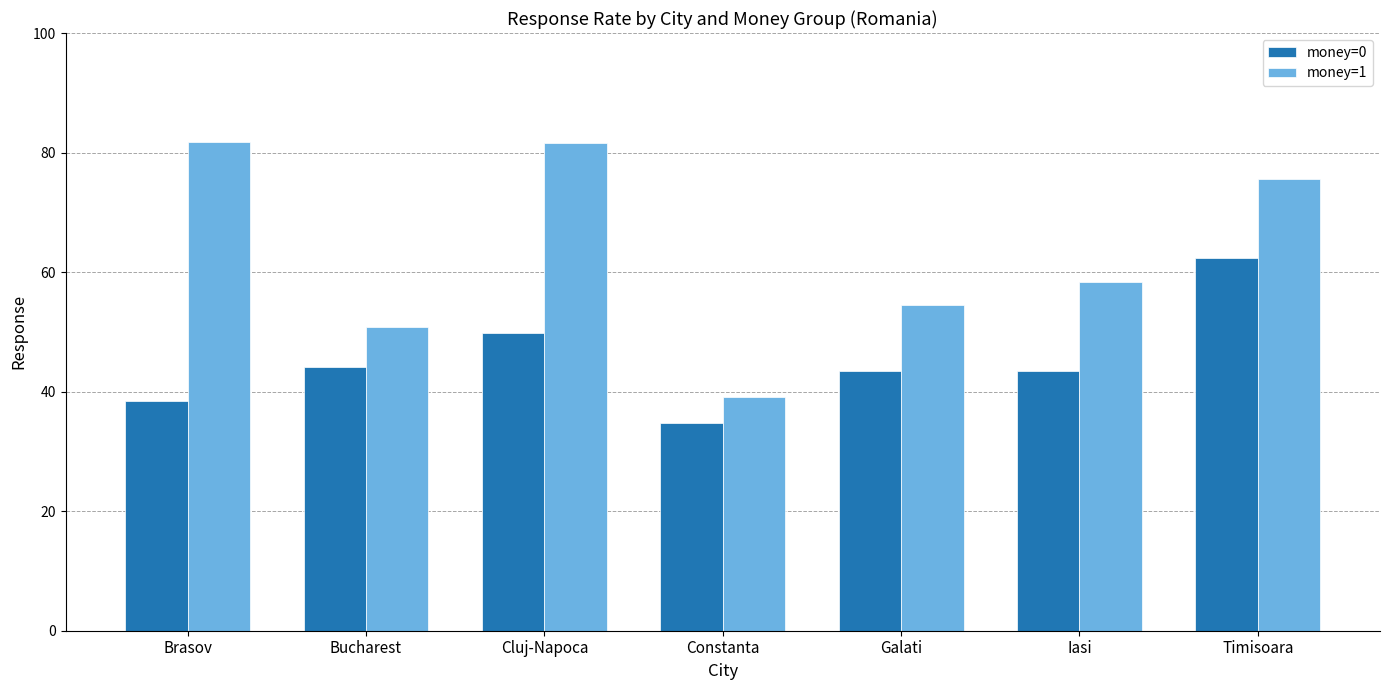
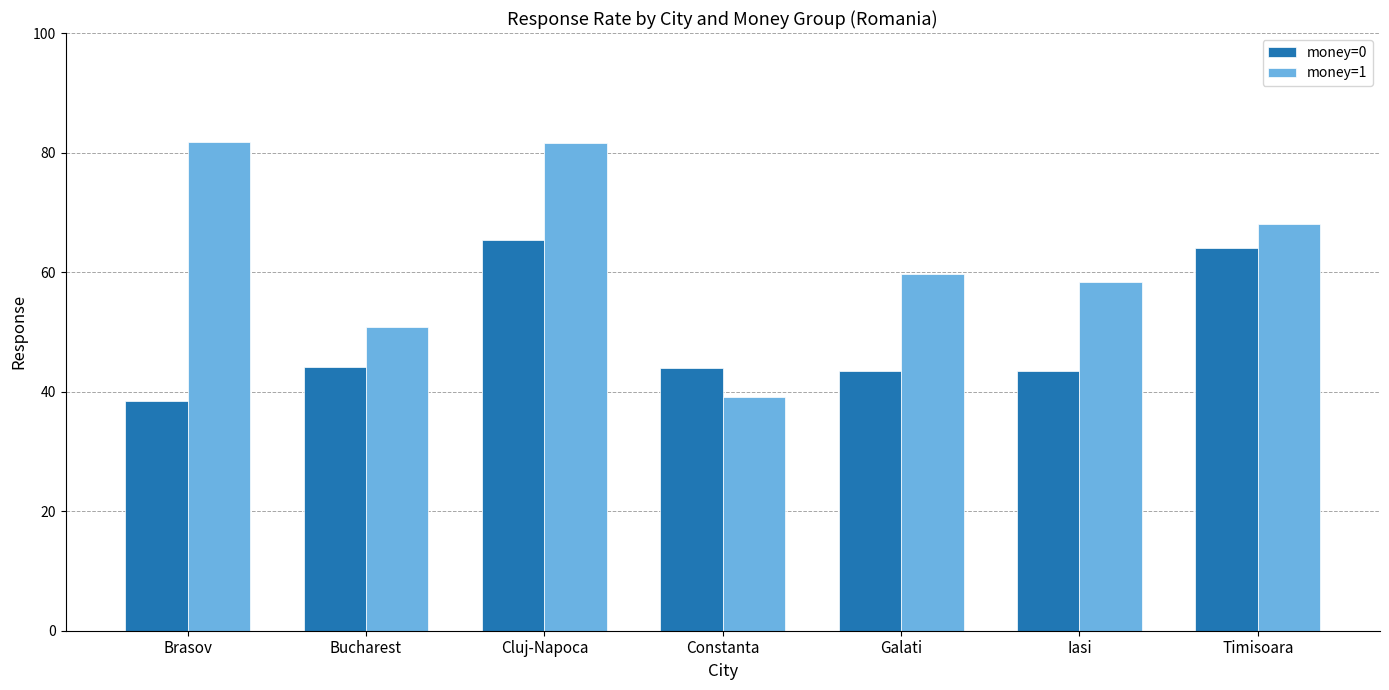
  {
    "money=0": {
      "Brasov": 38,
      "Bucharest": 44,
-     "Cluj-Napoca": 50,
-     "Constanta": 35,
+     "Cluj-Napoca": 65,
+     "Constanta": 44,
      "Galati": 43,
      "Iasi": 43,
-     "Timisoara": 62
+     "Timisoara": 64
    },
    "money=1": {
      "Brasov": 82,
      "Bucharest": 51,
      "Cluj-Napoca": 82,
      "Constanta": 39,
-     "Galati": 55,
+     "Galati": 60,
      "Iasi": 58,
-     "Timisoara": 76
+     "Timisoara": 68
    }
  }
